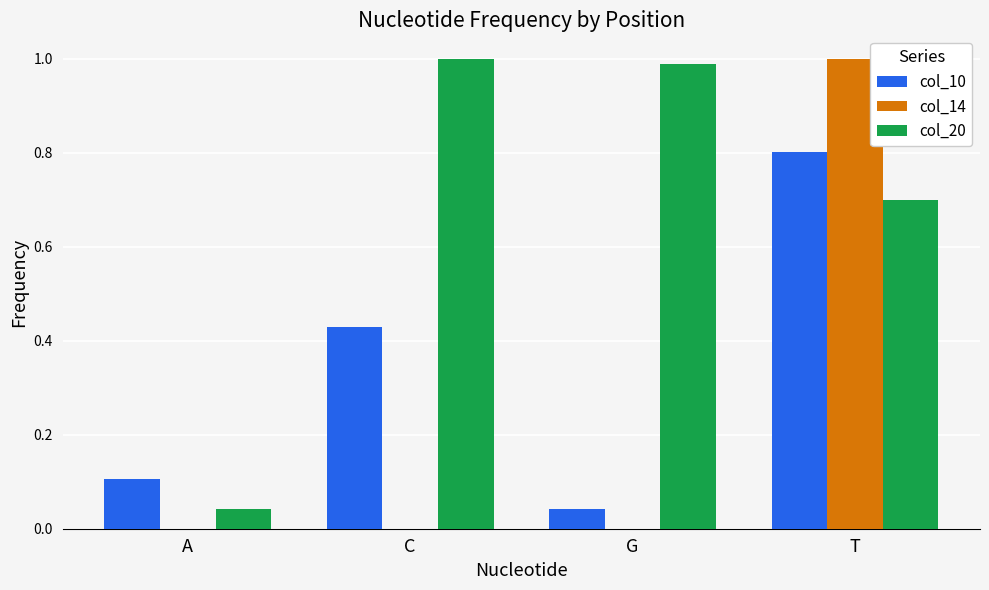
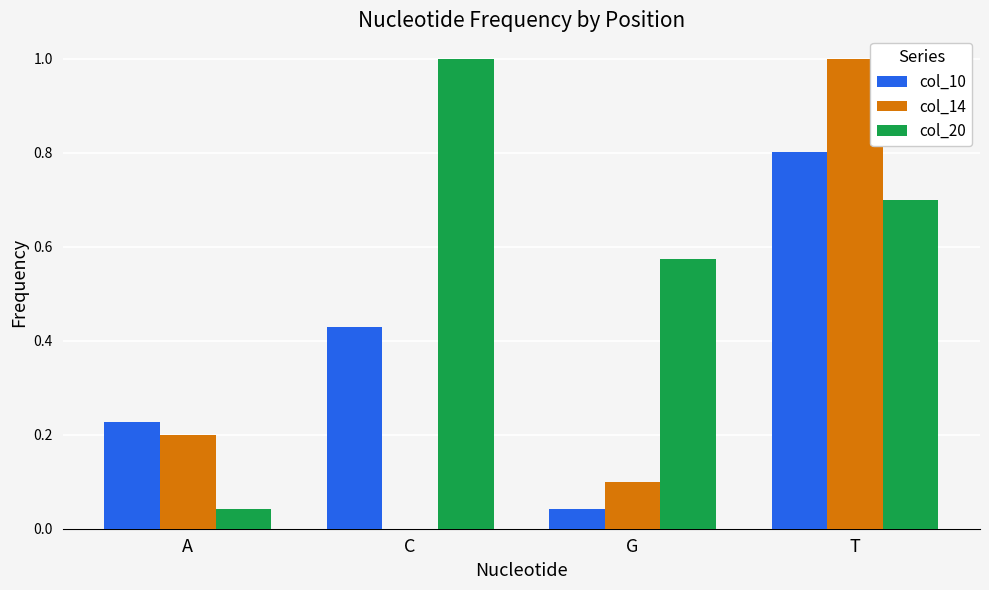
  {
    "col_10": {
-     "A": 0.11,
+     "A": 0.23,
      "C": 0.43,
      "G": 0.04,
      "T": 0.80
    },
    "col_14": {
-     "A": 0.0,
+     "A": 0.2,
      "C": 0.0,
-     "G": 0.0,
+     "G": 0.1,
      "T": 1.0
    },
    "col_20": {
      "A": 0.04,
      "C": 1.00,
-     "G": 0.99,
+     "G": 0.57,
      "T": 0.70
    }
  }
